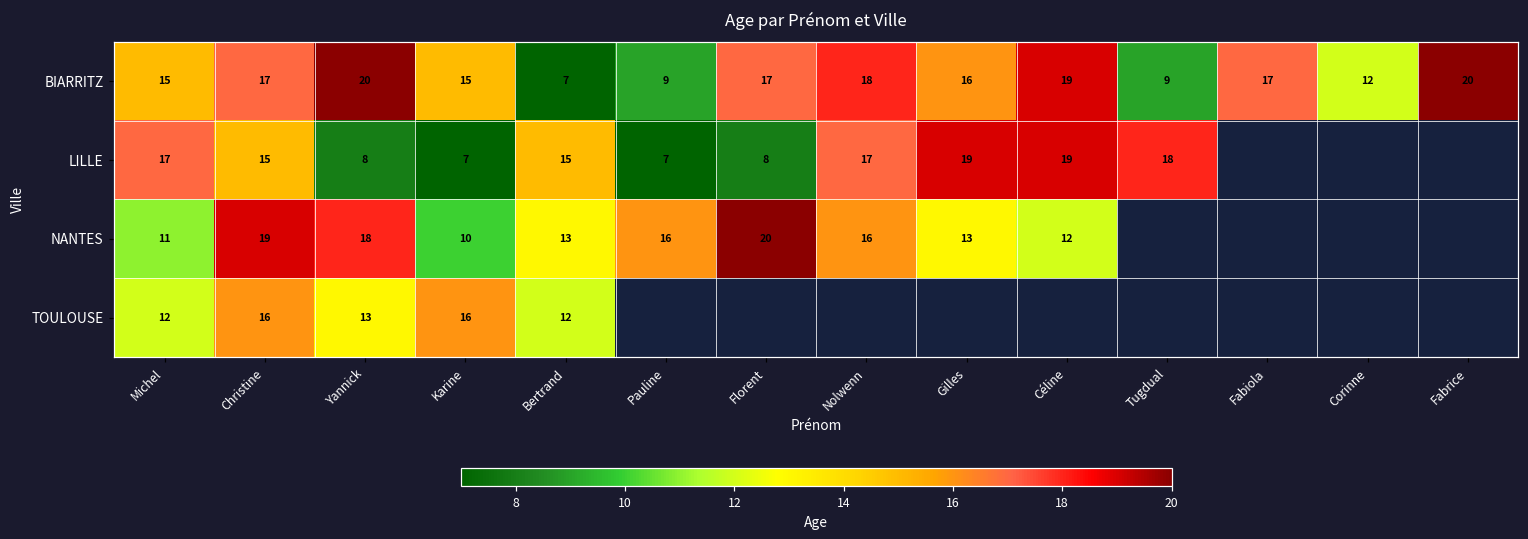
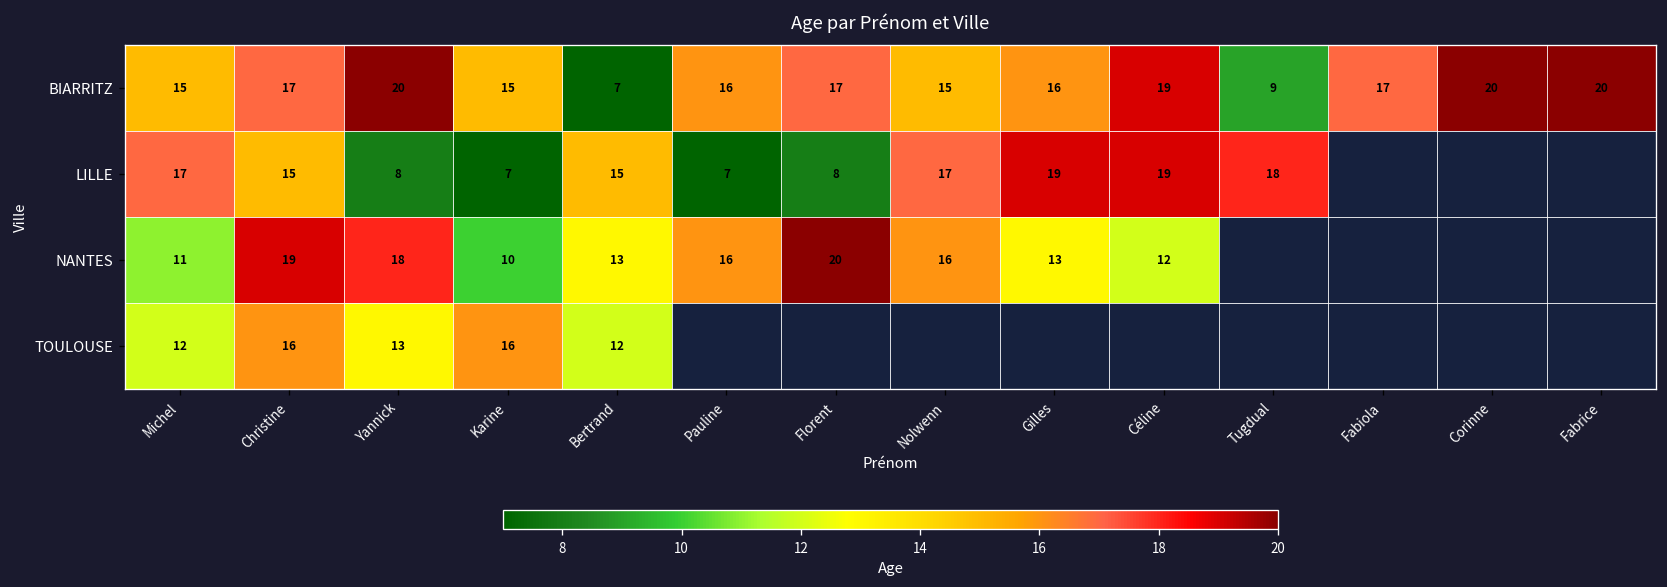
  {
    "BIARRITZ": {
      "Michel": 15,
      "Christine": 17,
      "Yannick": 20,
      "Karine": 15,
      "Bertrand": 7,
-     "Pauline": 9,
+     "Pauline": 16,
      "Florent": 17,
-     "Nolwenn": 18,
+     "Nolwenn": 15,
      "Gilles": 16,
      "Céline": 19,
      "Tugdual": 9,
      "Fabiola": 17,
-     "Corinne": 12,
+     "Corinne": 20,
      "Fabrice": 20
    },
    "LILLE": {
      "Michel": 17,
      "Christine": 15,
      "Yannick": 8,
      "Karine": 7,
      "Bertrand": 15,
      "Pauline": 7,
      "Florent": 8,
      "Nolwenn": 17,
      "Gilles": 19,
      "Céline": 19,
      "Tugdual": 18
    },
    "NANTES": {
      "Michel": 11,
      "Christine": 19,
      "Yannick": 18,
      "Karine": 10,
      "Bertrand": 13,
      "Pauline": 16,
      "Florent": 20,
      "Nolwenn": 16,
      "Gilles": 13,
      "Céline": 12
    },
    "TOULOUSE": {
      "Michel": 12,
      "Christine": 16,
      "Yannick": 13,
      "Karine": 16,
      "Bertrand": 12
    }
  }
